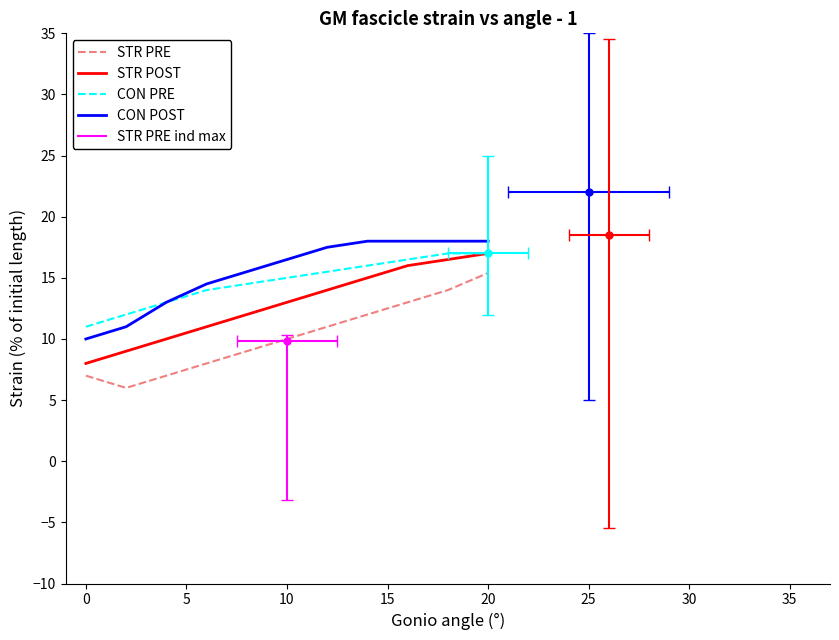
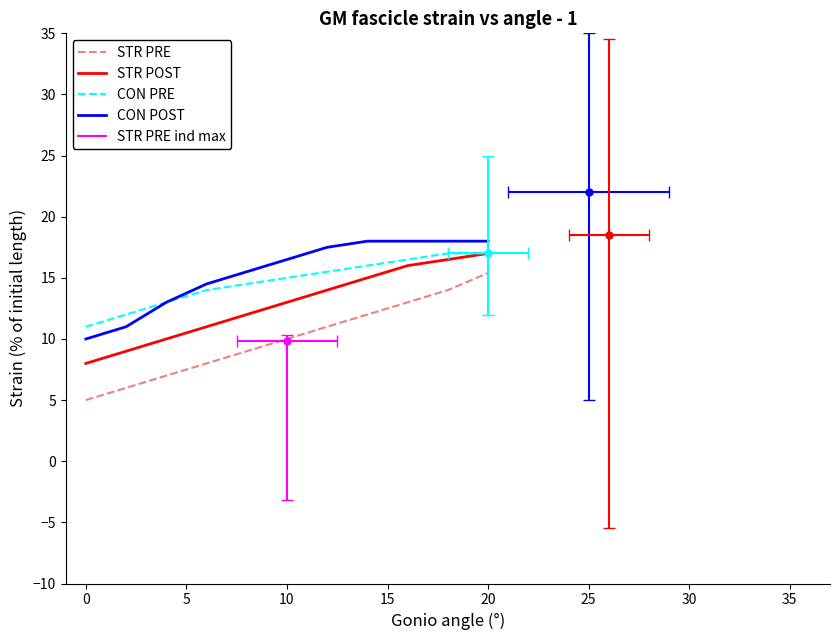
  {
    "STR PRE": {
-     "0": 7,
+     "0": 5,
      "20": 15.4
    }
  }
